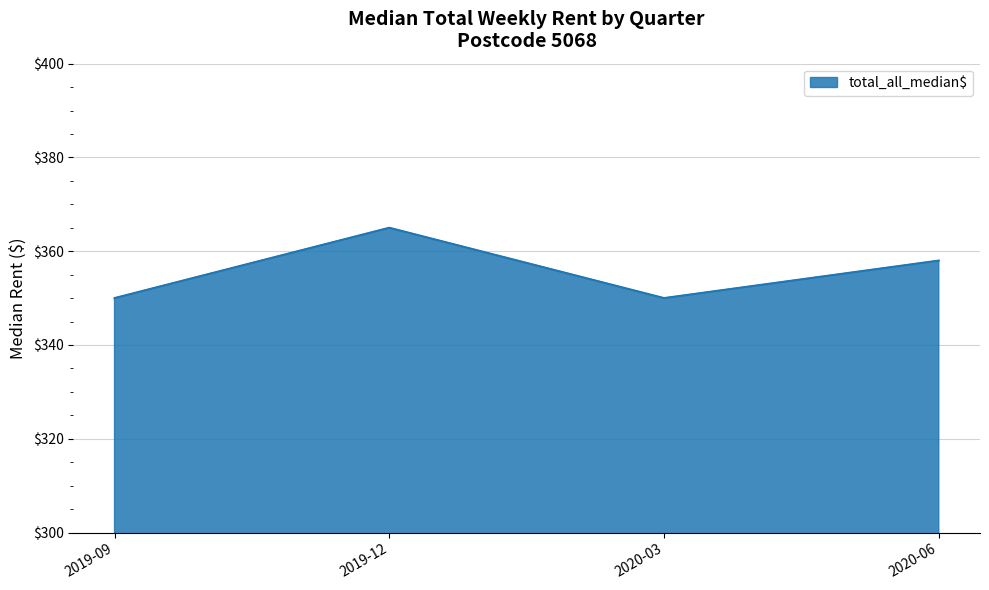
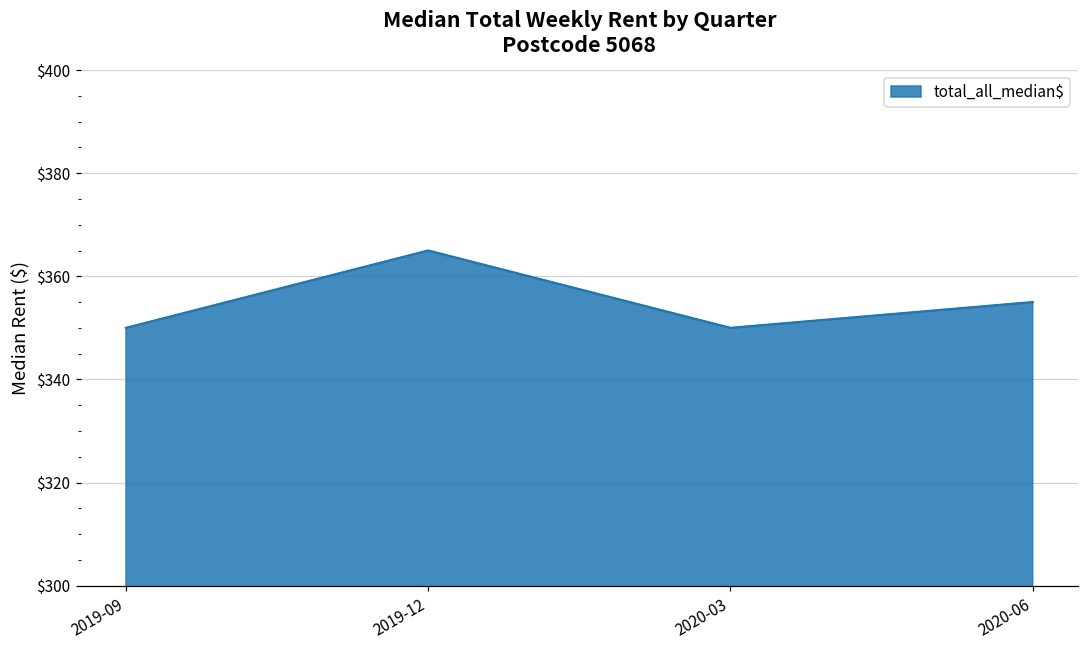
  {
    "2019-09": "$350",
    "2019-12": "$365",
    "2020-03": "$350",
-   "2020-06": "$358"
+   "2020-06": "$355"
  }
